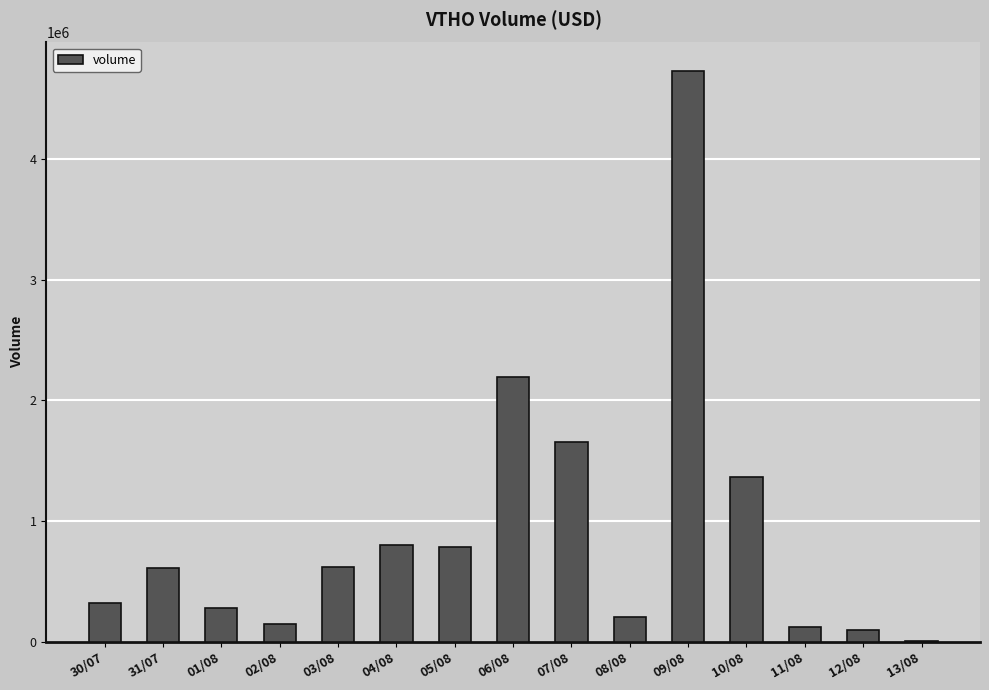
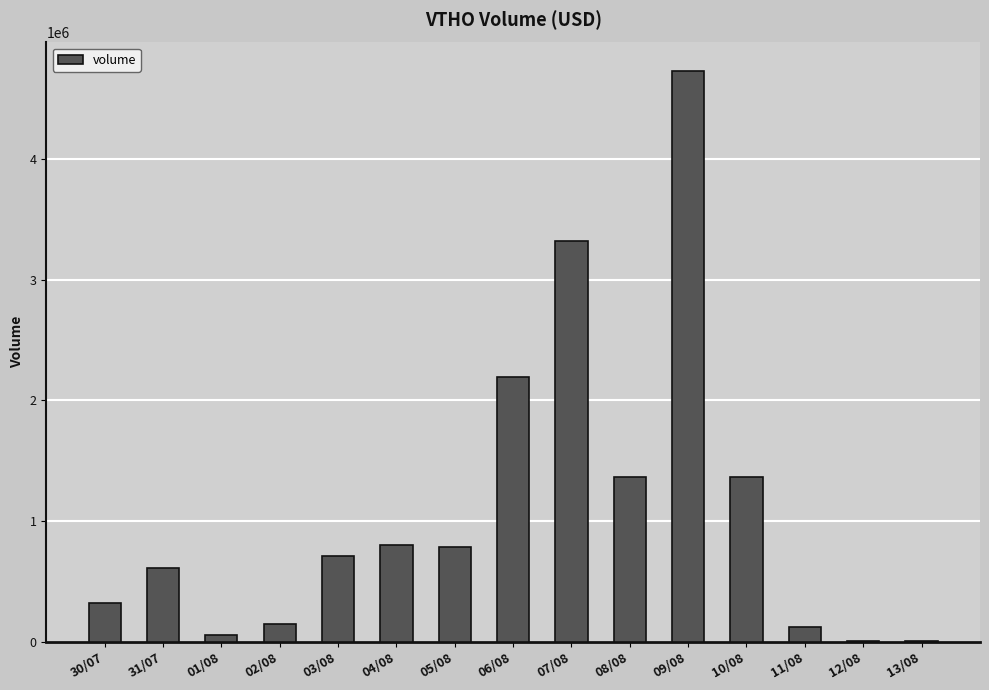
  {
    "30/07": 320000,
    "31/07": 610000,
-   "01/08": 280000,
+   "01/08": 60000,
    "02/08": 150000,
-   "03/08": 620000,
+   "03/08": 710000,
    "04/08": 800000,
    "05/08": 790000,
    "06/08": 2200000,
-   "07/08": 1660000,
-   "08/08": 210000,
+   "07/08": 3320000,
+   "08/08": 1370000,
    "09/08": 4730000,
    "10/08": 1360000,
    "11/08": 120000,
-   "12/08": 100000
+   "12/08": 0
  }
